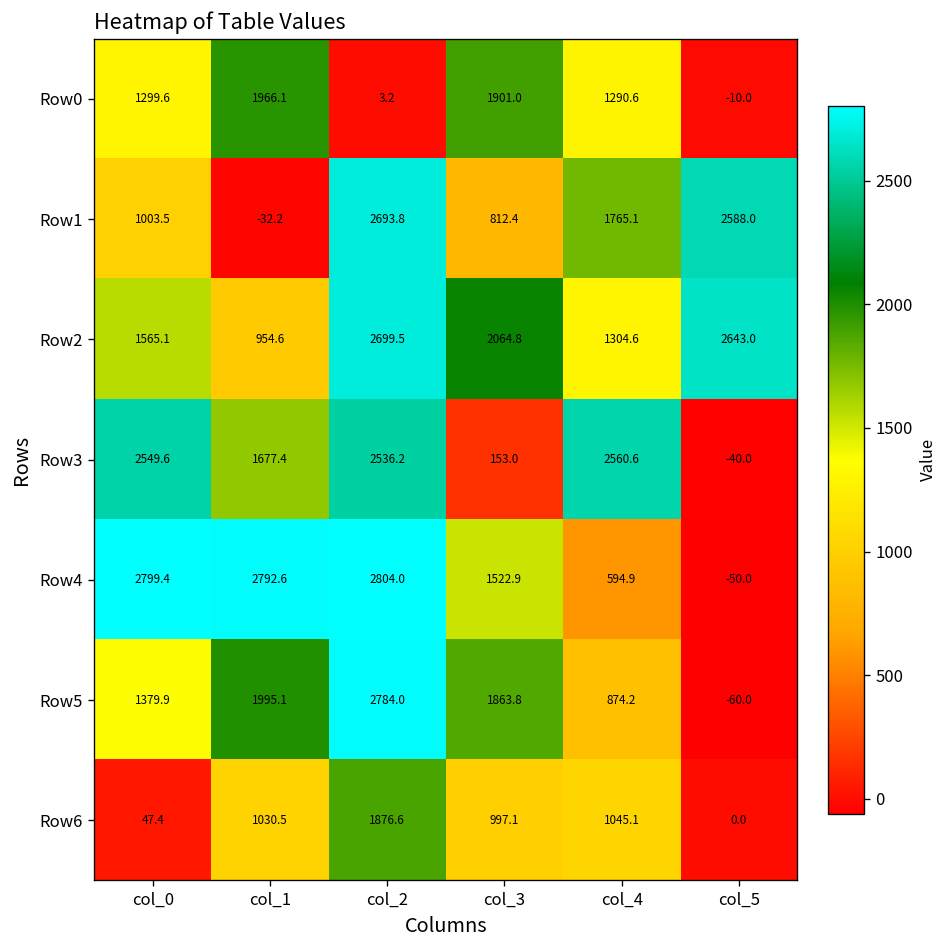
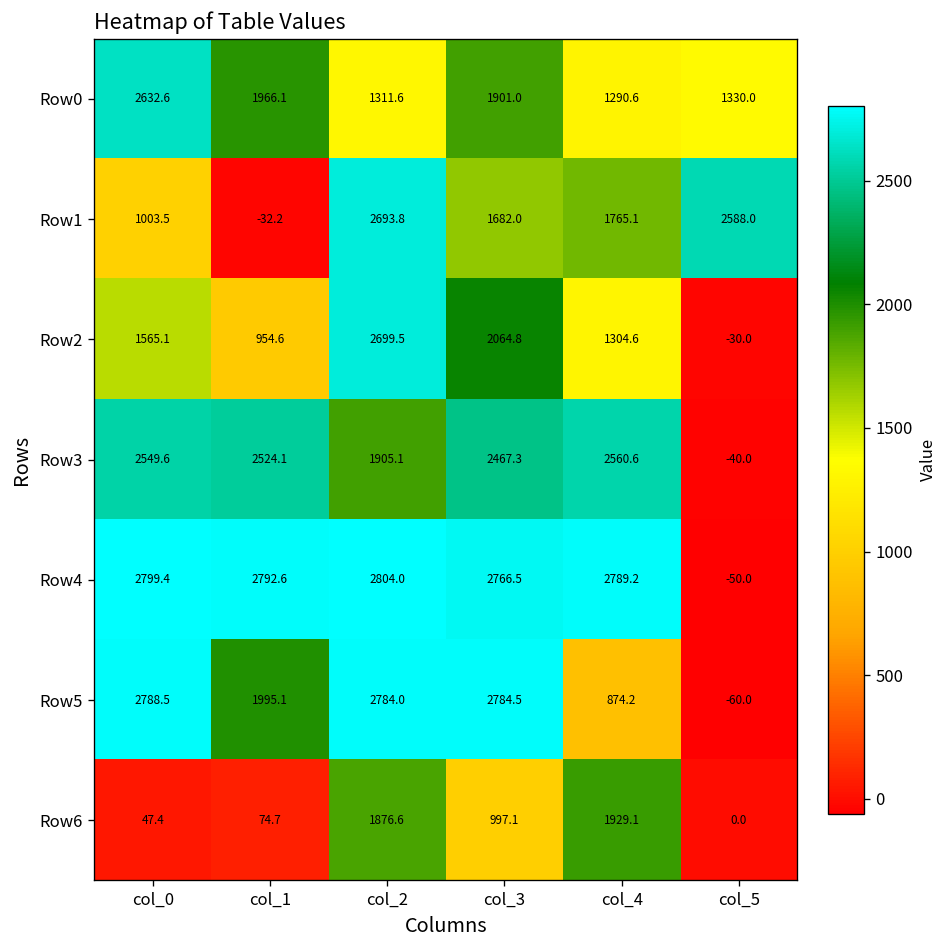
  {
    "Row0": {
-     "col_0": 1299.6,
+     "col_0": 2632.6,
      "col_1": 1966.1,
-     "col_2": 3.2,
+     "col_2": 1311.6,
      "col_3": 1901.0,
      "col_4": 1290.6,
-     "col_5": -10.0
+     "col_5": 1330.0
    },
    "Row1": {
      "col_0": 1003.5,
      "col_1": -32.2,
      "col_2": 2693.8,
-     "col_3": 812.4,
+     "col_3": 1682.0,
      "col_4": 1765.1,
      "col_5": 2588.0
    },
    "Row2": {
      "col_0": 1565.1,
      "col_1": 954.6,
      "col_2": 2699.5,
      "col_3": 2064.8,
      "col_4": 1304.6,
-     "col_5": 2643.0
+     "col_5": -30.0
    },
    "Row3": {
      "col_0": 2549.6,
-     "col_1": 1677.4,
-     "col_2": 2536.2,
-     "col_3": 153.0,
+     "col_1": 2524.1,
+     "col_2": 1905.1,
+     "col_3": 2467.3,
      "col_4": 2560.6,
      "col_5": -40.0
    },
    "Row4": {
      "col_0": 2799.4,
      "col_1": 2792.6,
      "col_2": 2804.0,
-     "col_3": 1522.9,
-     "col_4": 594.9,
+     "col_3": 2766.5,
+     "col_4": 2789.2,
      "col_5": -50.0
    },
    "Row5": {
-     "col_0": 1379.9,
+     "col_0": 2788.5,
      "col_1": 1995.1,
      "col_2": 2784.0,
-     "col_3": 1863.8,
+     "col_3": 2784.5,
      "col_4": 874.2,
      "col_5": -60.0
    },
    "Row6": {
      "col_0": 47.4,
-     "col_1": 1030.5,
+     "col_1": 74.7,
      "col_2": 1876.6,
      "col_3": 997.1,
-     "col_4": 1045.1,
+     "col_4": 1929.1,
      "col_5": 0.0
    }
  }
